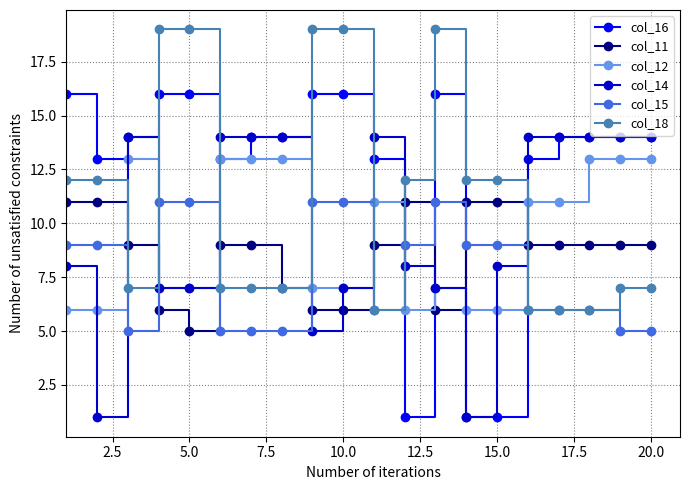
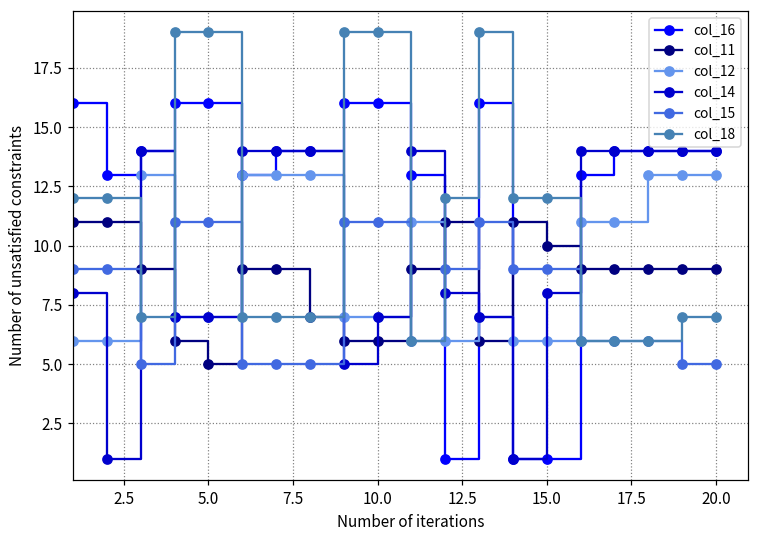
  {
    "col_11": {
      "5.0": 5,
      "10.0": 6,
-     "15.0": 11,
+     "15.0": 10,
      "20.0": 9
    }
  }
